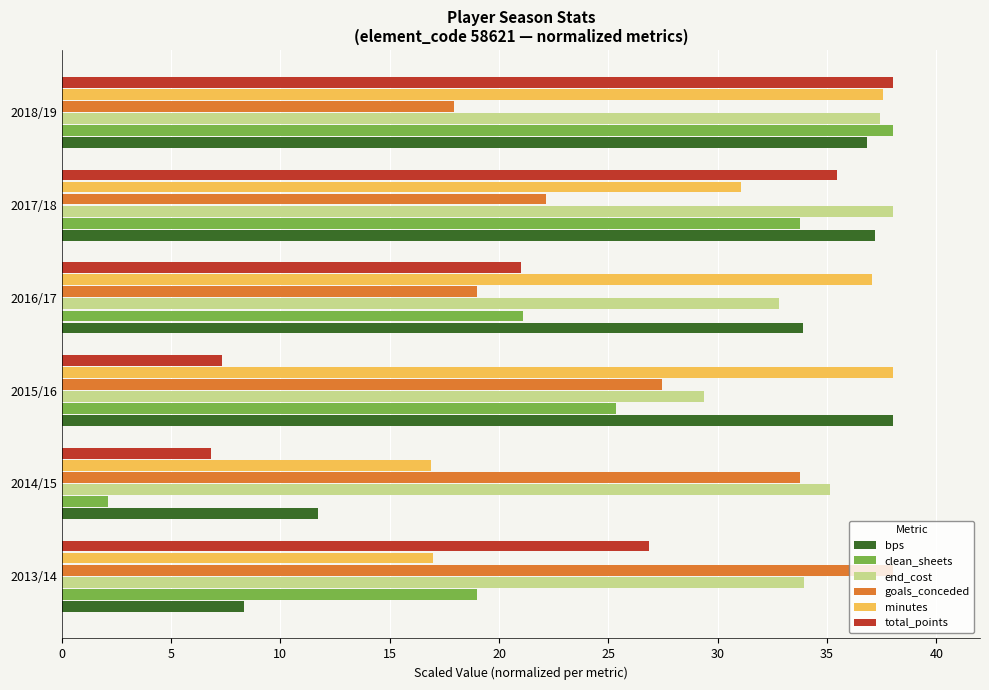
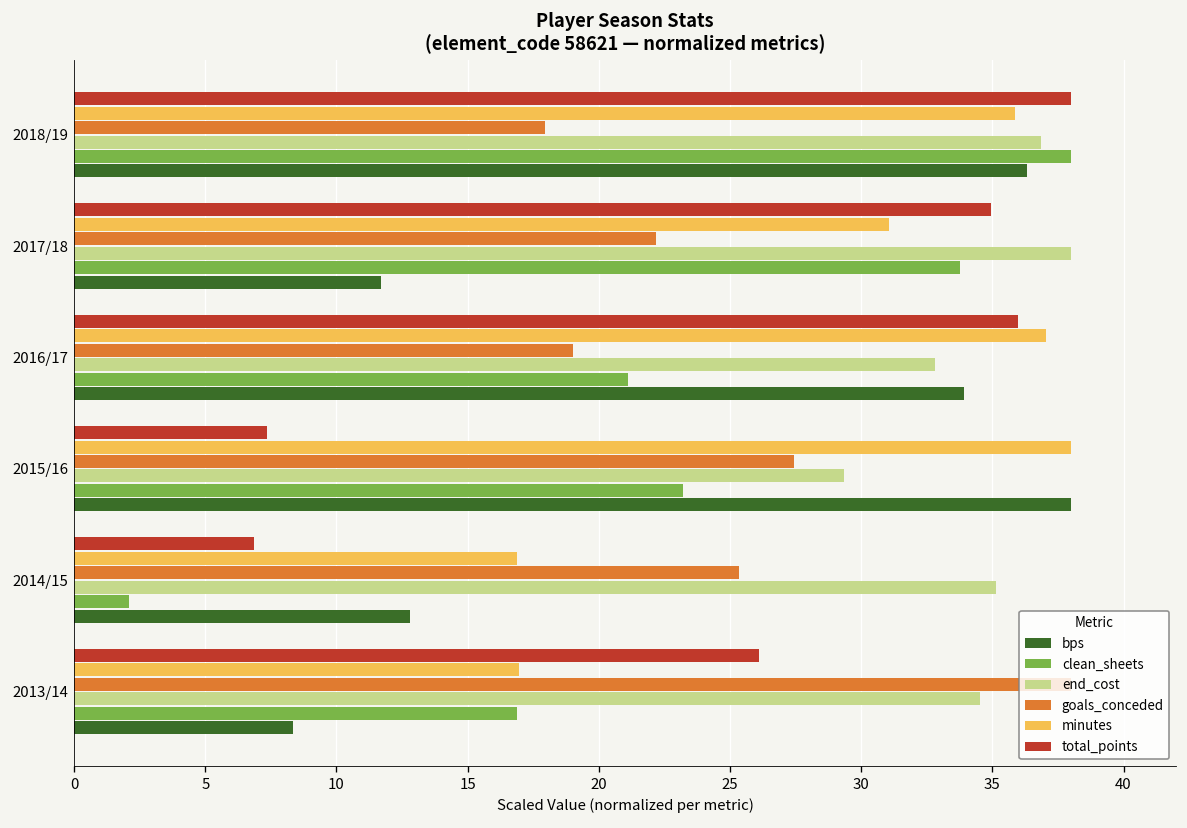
  {
    "bps": {
-     "2018/19": 36.8,
-     "2017/18": 37.2,
+     "2018/19": 36.3,
+     "2017/18": 11.7,
      "2016/17": 33.9,
      "2015/16": 38.0,
-     "2014/15": 11.7,
+     "2014/15": 12.8,
      "2013/14": 8.3
    },
    "clean_sheets": {
      "2018/19": 38.0,
      "2017/18": 33.8,
      "2016/17": 21.1,
-     "2015/16": 25.3,
+     "2015/16": 23.2,
      "2014/15": 2.1,
-     "2013/14": 19.0
+     "2013/14": 16.9
    },
    "end_cost": {
-     "2018/19": 37.4,
+     "2018/19": 36.8,
      "2017/18": 38.0,
      "2016/17": 32.8,
      "2015/16": 29.4,
      "2014/15": 35.1,
-     "2013/14": 34.0
+     "2013/14": 34.5
    },
    "goals_conceded": {
      "2018/19": 17.9,
      "2017/18": 22.2,
      "2016/17": 19.0,
      "2015/16": 27.4,
-     "2014/15": 33.8
+     "2014/15": 25.3
    },
    "minutes": {
-     "2018/19": 37.6,
+     "2018/19": 35.9,
      "2017/18": 31.0,
      "2016/17": 37.0,
      "2015/16": 38.0,
      "2014/15": 16.9,
      "2013/14": 17.0
    },
    "total_points": {
      "2018/19": 38.0,
-     "2017/18": 35.5,
-     "2016/17": 21.0,
+     "2017/18": 35.0,
+     "2016/17": 36.0,
      "2015/16": 7.3,
      "2014/15": 6.8,
-     "2013/14": 26.9
+     "2013/14": 26.1
    }
  }
